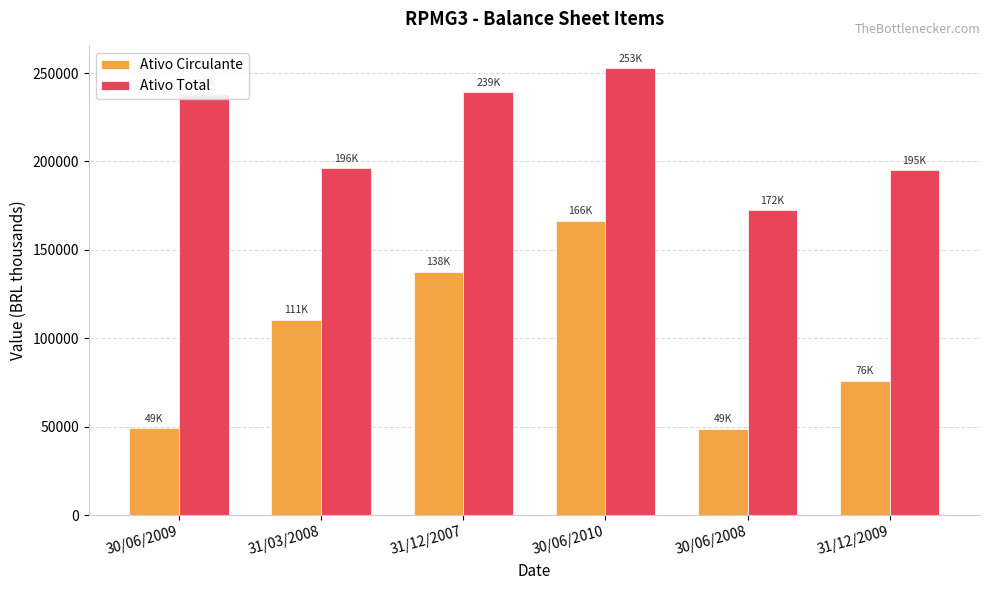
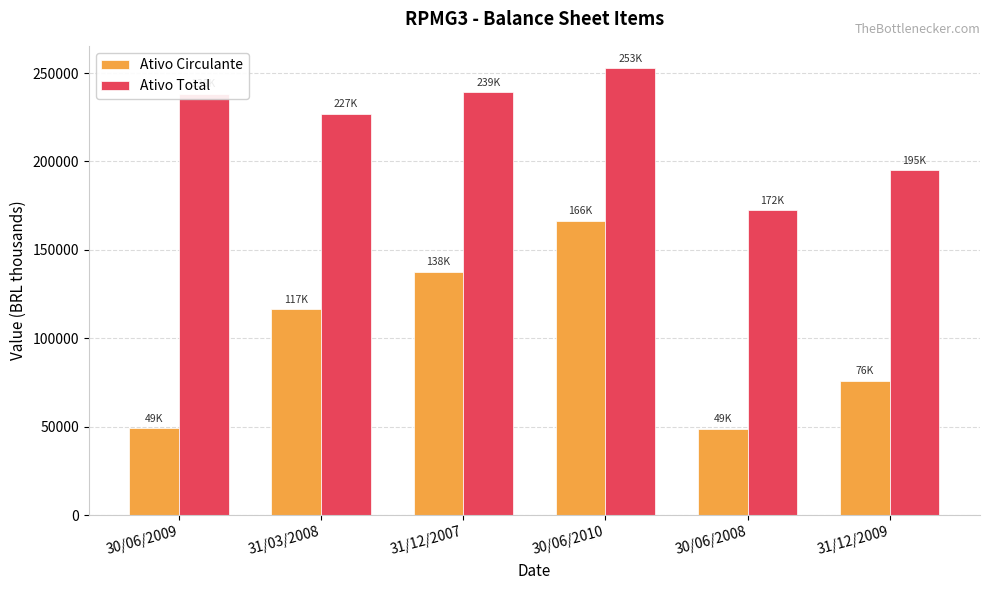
  {
    "Ativo Circulante": {
      "30/06/2009": "49K",
-     "31/03/2008": "111K",
+     "31/03/2008": "117K",
      "31/12/2007": "138K",
      "30/06/2010": "166K",
      "30/06/2008": "49K",
      "31/12/2009": "76K"
    },
    "Ativo Total": {
-     "31/03/2008": "196K",
+     "31/03/2008": "227K",
      "31/12/2007": "239K",
      "30/06/2010": "253K",
      "30/06/2008": "172K",
      "31/12/2009": "195K"
    }
  }
